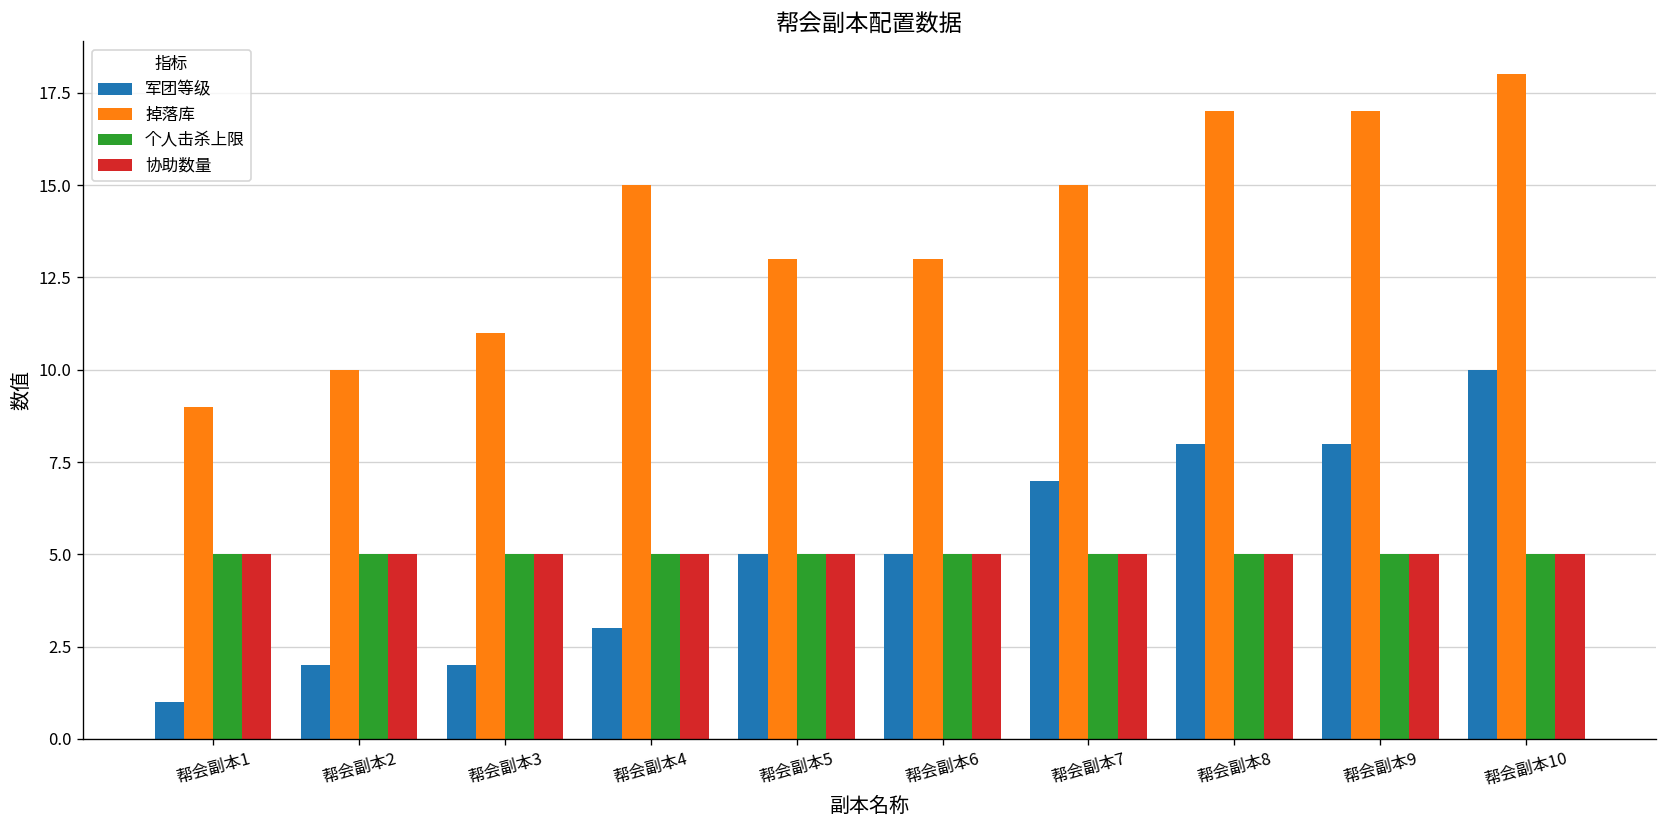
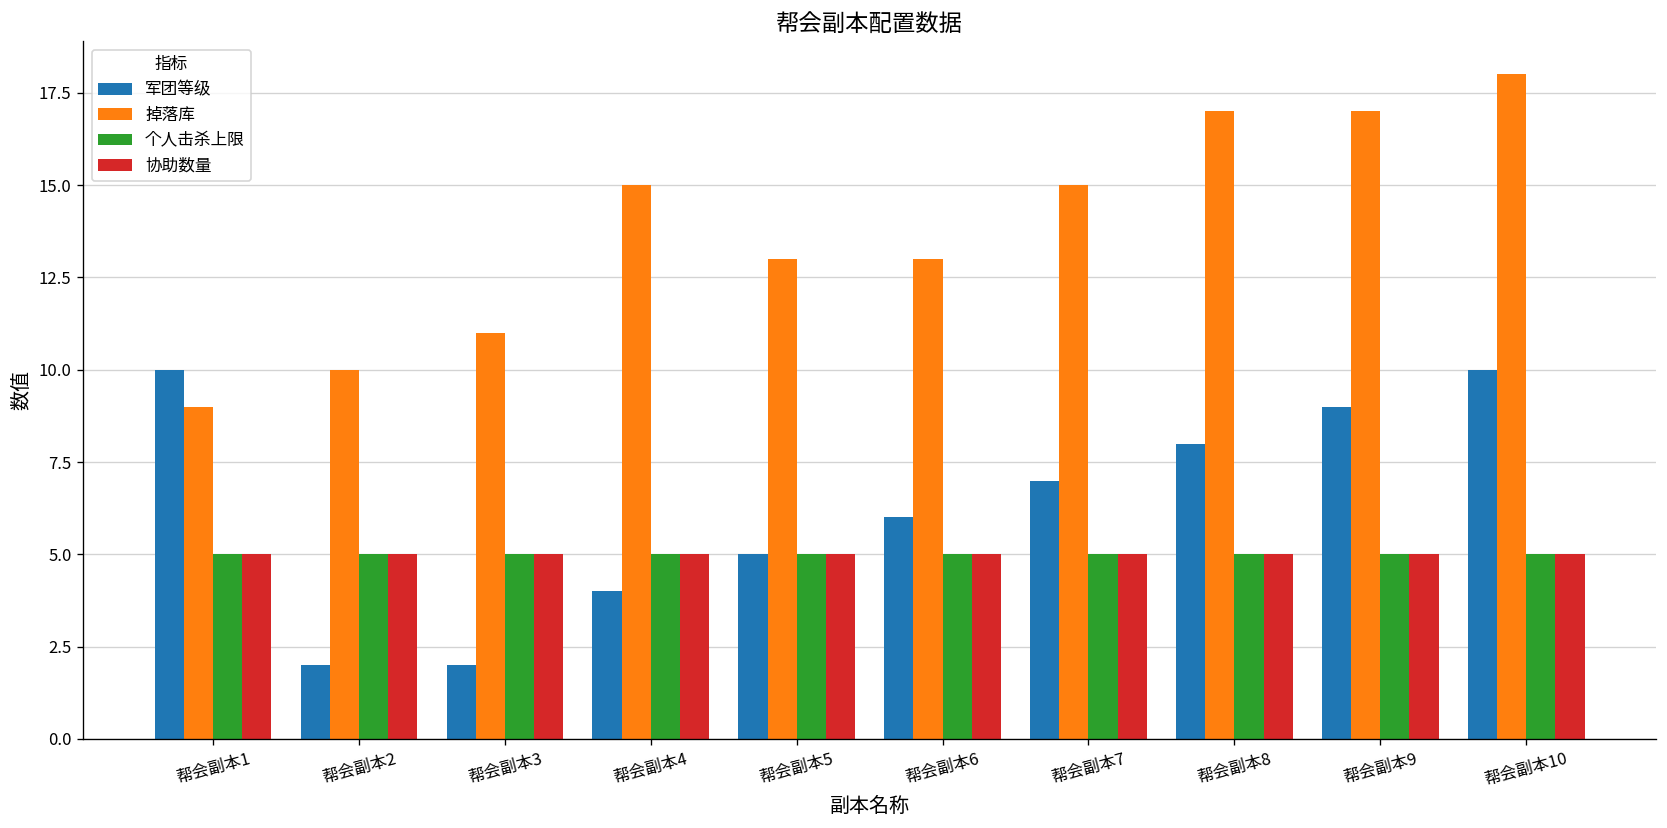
  {
    "军团等级": {
-     "帮会副本1": 1,
+     "帮会副本1": 10,
      "帮会副本2": 2,
      "帮会副本3": 2,
-     "帮会副本4": 3,
+     "帮会副本4": 4,
      "帮会副本5": 5,
-     "帮会副本6": 5,
+     "帮会副本6": 6,
      "帮会副本7": 7,
      "帮会副本8": 8,
-     "帮会副本9": 8,
+     "帮会副本9": 9,
      "帮会副本10": 10
    },
    "掉落库": {
      "帮会副本1": 9,
      "帮会副本2": 10,
      "帮会副本3": 11,
      "帮会副本4": 15,
      "帮会副本5": 13,
      "帮会副本6": 13,
      "帮会副本7": 15,
      "帮会副本8": 17,
      "帮会副本9": 17,
      "帮会副本10": 18
    },
    "个人击杀上限": {
      "帮会副本1": 5,
      "帮会副本2": 5,
      "帮会副本3": 5,
      "帮会副本4": 5,
      "帮会副本5": 5,
      "帮会副本6": 5,
      "帮会副本7": 5,
      "帮会副本8": 5,
      "帮会副本9": 5,
      "帮会副本10": 5
    },
    "协助数量": {
      "帮会副本1": 5,
      "帮会副本2": 5,
      "帮会副本3": 5,
      "帮会副本4": 5,
      "帮会副本5": 5,
      "帮会副本6": 5,
      "帮会副本7": 5,
      "帮会副本8": 5,
      "帮会副本9": 5,
      "帮会副本10": 5
    }
  }
